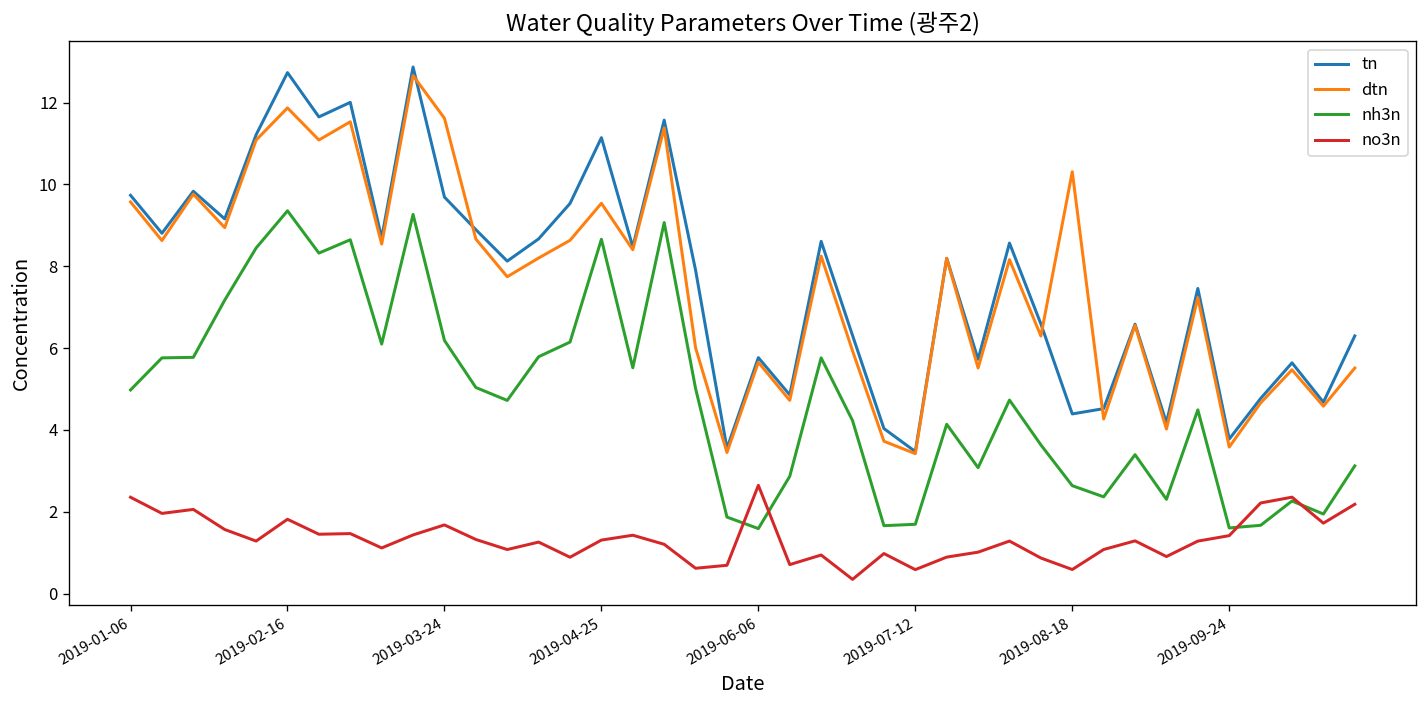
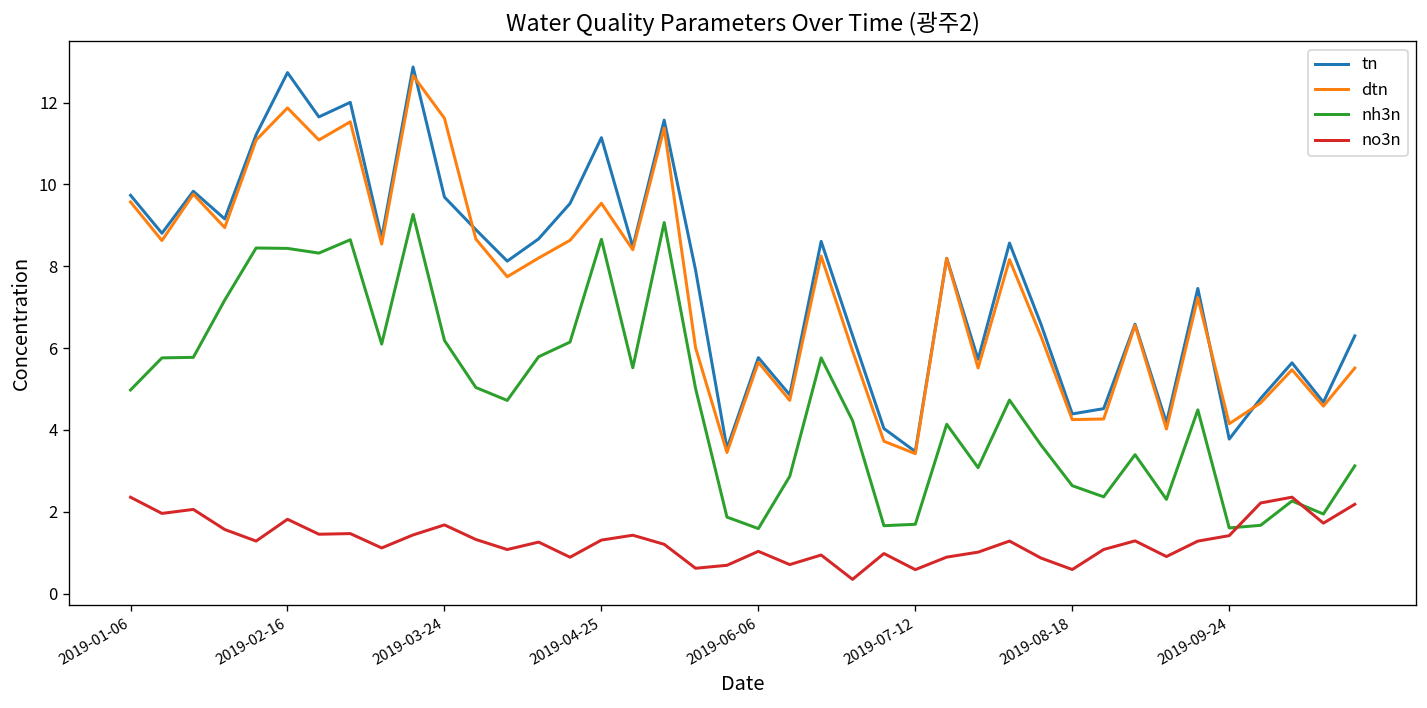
  {
    "tn": {
      "2019-01-06": 9.7,
      "2019-02-16": 12.7,
      "2019-03-24": 9.7,
      "2019-04-25": 11.1,
      "2019-06-06": 5.8,
      "2019-08-18": 4.4,
      "2019-09-24": 3.8
    },
    "dtn": {
      "2019-01-06": 9.6,
      "2019-02-16": 11.9,
      "2019-03-24": 11.6,
      "2019-04-25": 9.5,
      "2019-06-06": 5.7,
-     "2019-08-18": 10.3,
-     "2019-09-24": 3.6
+     "2019-08-18": 4.3,
+     "2019-09-24": 4.2
    },
    "nh3n": {
      "2019-01-06": 5.0,
-     "2019-02-16": 9.4,
+     "2019-02-16": 8.4,
      "2019-03-24": 6.2,
      "2019-04-25": 8.7,
      "2019-06-06": 1.6,
      "2019-07-12": 1.7,
      "2019-08-18": 2.6,
      "2019-09-24": 1.6
    },
    "no3n": {
      "2019-01-06": 2.4,
      "2019-02-16": 1.8,
      "2019-03-24": 1.7,
      "2019-04-25": 1.3,
-     "2019-06-06": 2.6,
+     "2019-06-06": 1.0,
      "2019-07-12": 0.6,
      "2019-08-18": 0.6,
      "2019-09-24": 1.4
    }
  }
